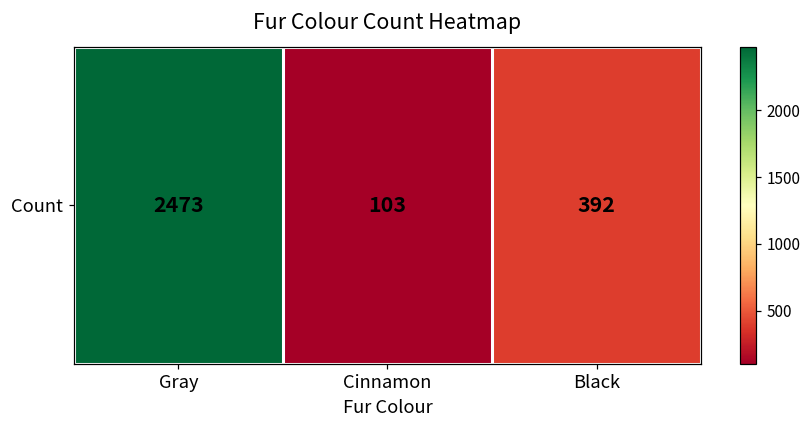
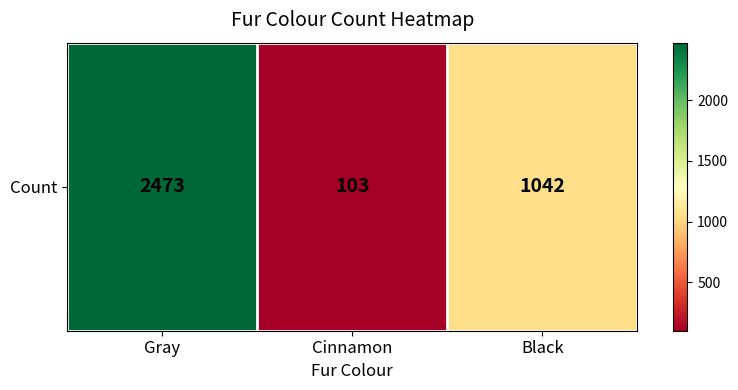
  {
    "Count": {
      "Gray": 2473,
      "Cinnamon": 103,
-     "Black": 392
+     "Black": 1042
    }
  }
